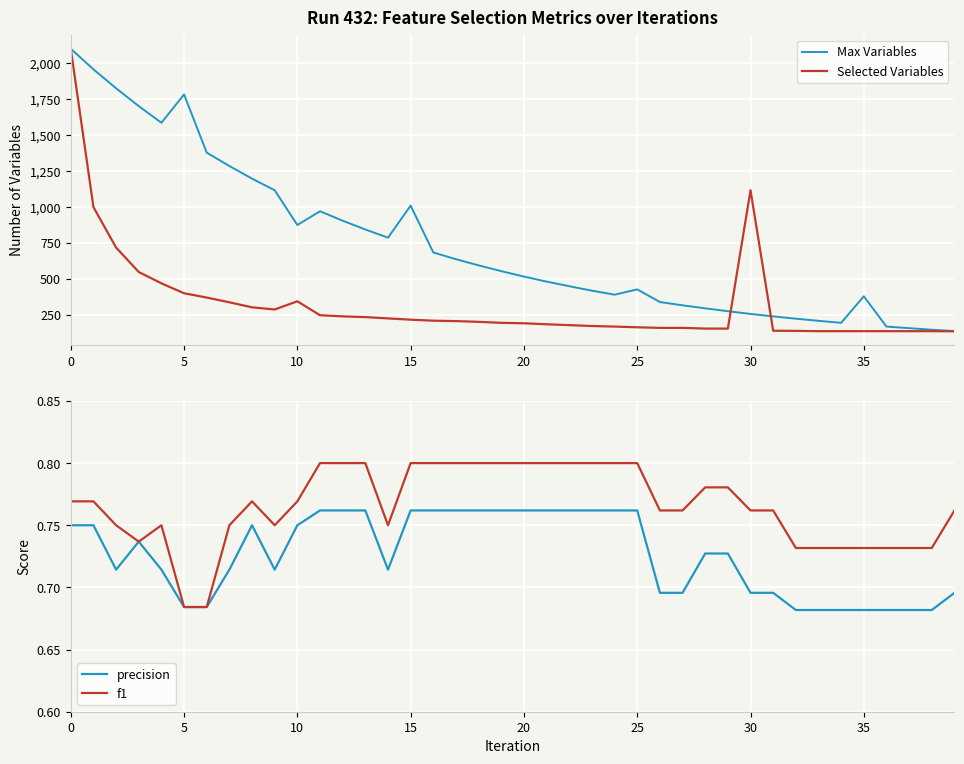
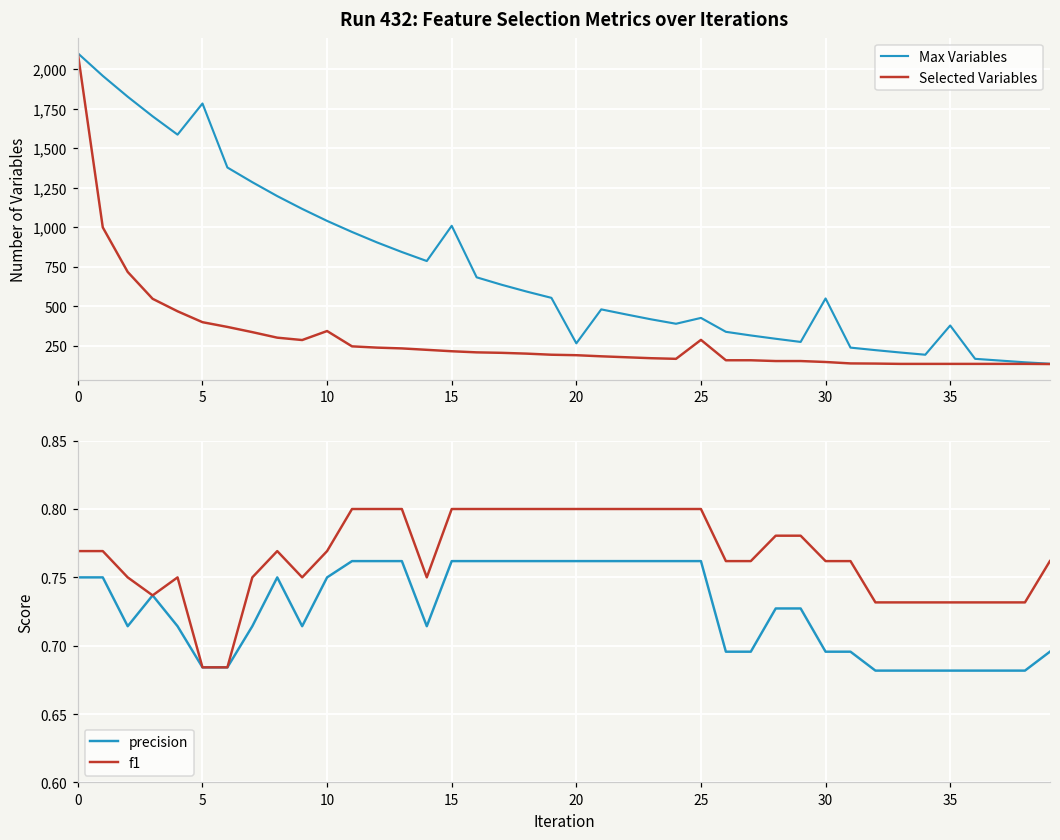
  {
    "Run 432: Feature Selection Metrics over Iterations": {
      "Max Variables": {
        "5": "1,780",
-       "10": "870",
+       "10": "1,040",
        "15": "1,010",
-       "20": "520",
+       "20": "270",
        "25": "430",
-       "30": "260",
+       "30": "550",
        "35": "380"
      },
      "Selected Variables": {
        "5": "400",
        "10": "340",
        "15": "220",
        "20": "190",
-       "25": "160",
-       "30": "1,120",
+       "25": "290",
+       "30": "150",
        "35": "140"
      }
    }
  }
